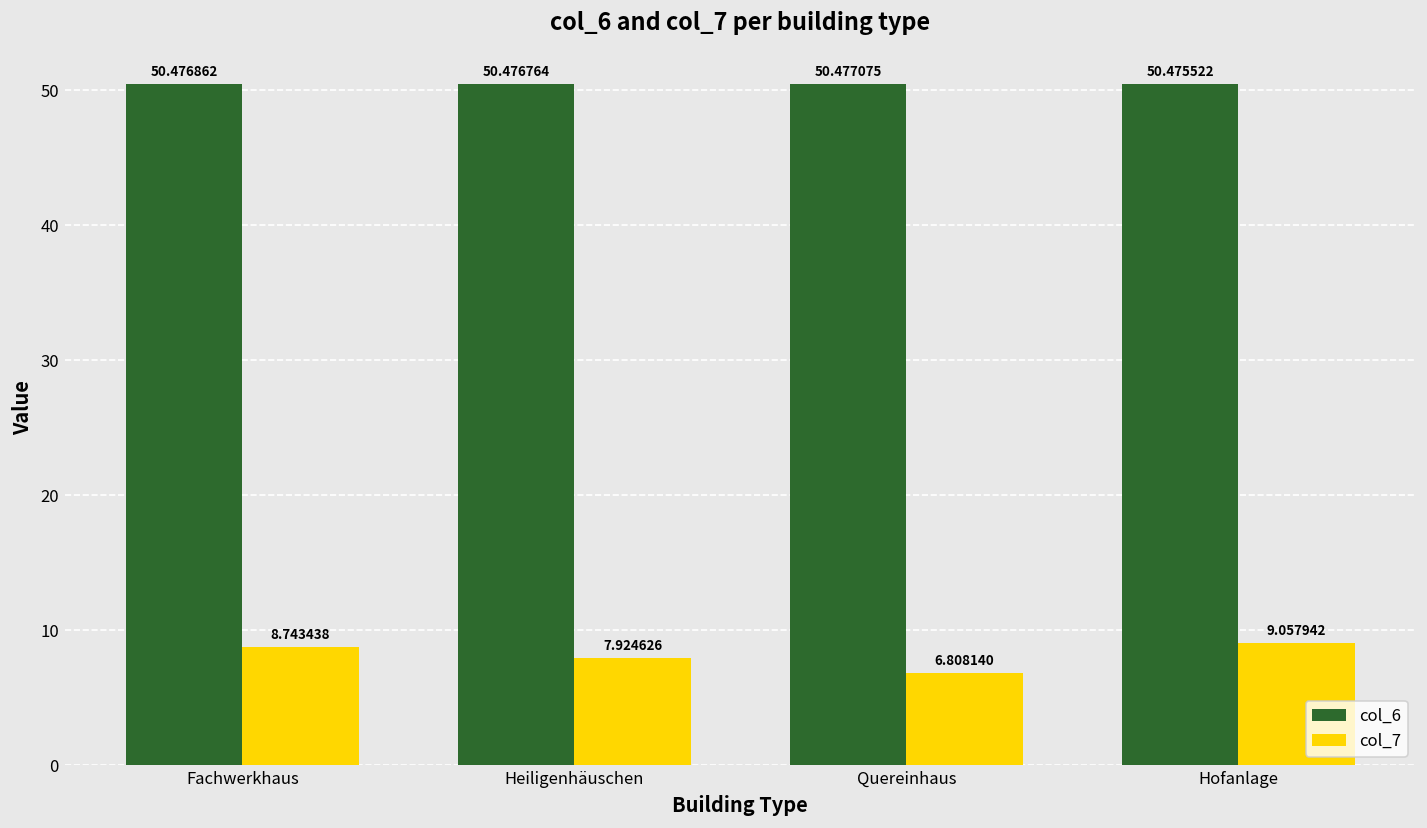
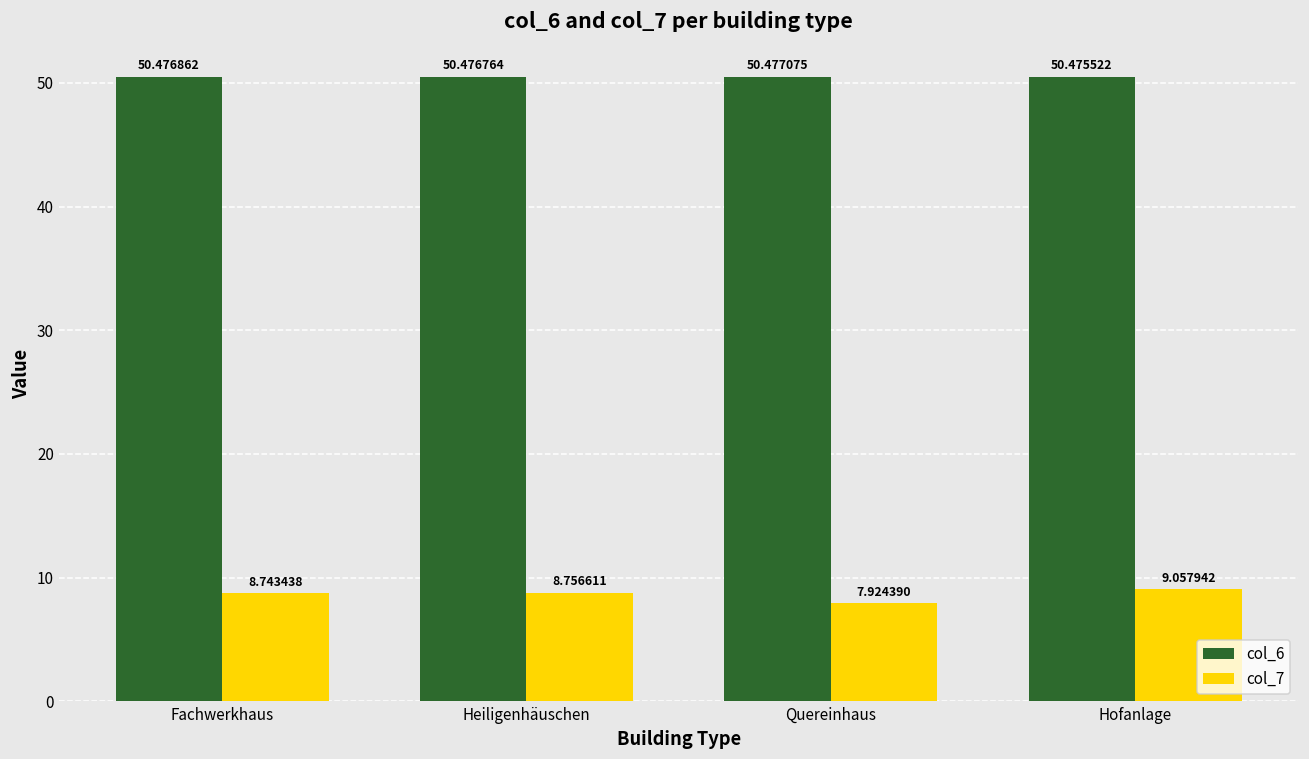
  {
    "col_6": {
      "Fachwerkhaus": 50.476862,
      "Heiligenhäuschen": 50.476764,
      "Quereinhaus": 50.477075,
      "Hofanlage": 50.475522
    },
    "col_7": {
      "Fachwerkhaus": 8.743438,
-     "Heiligenhäuschen": 7.924626,
-     "Quereinhaus": 6.808140,
+     "Heiligenhäuschen": 8.756611,
+     "Quereinhaus": 7.924390,
      "Hofanlage": 9.057942
    }
  }
